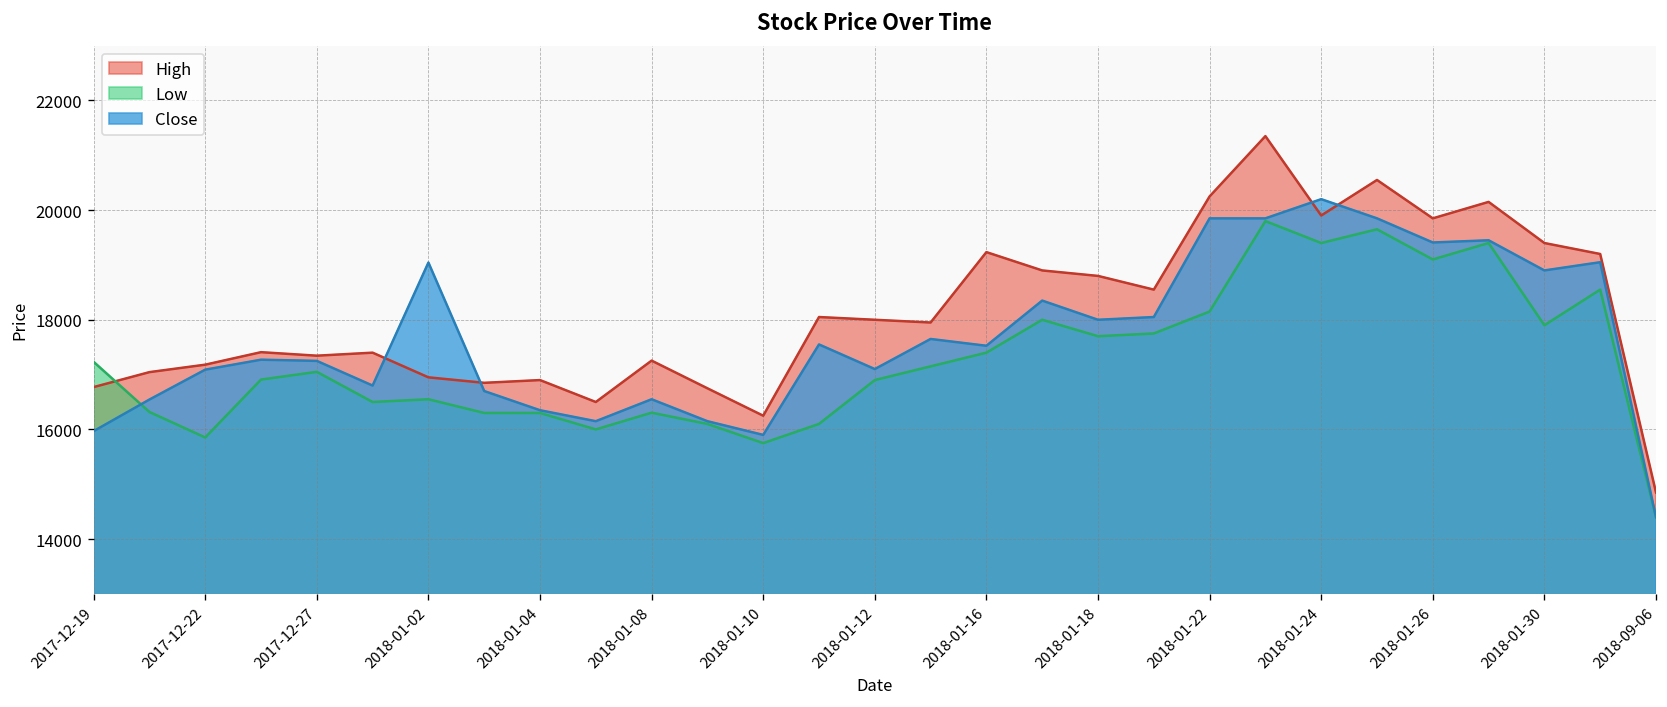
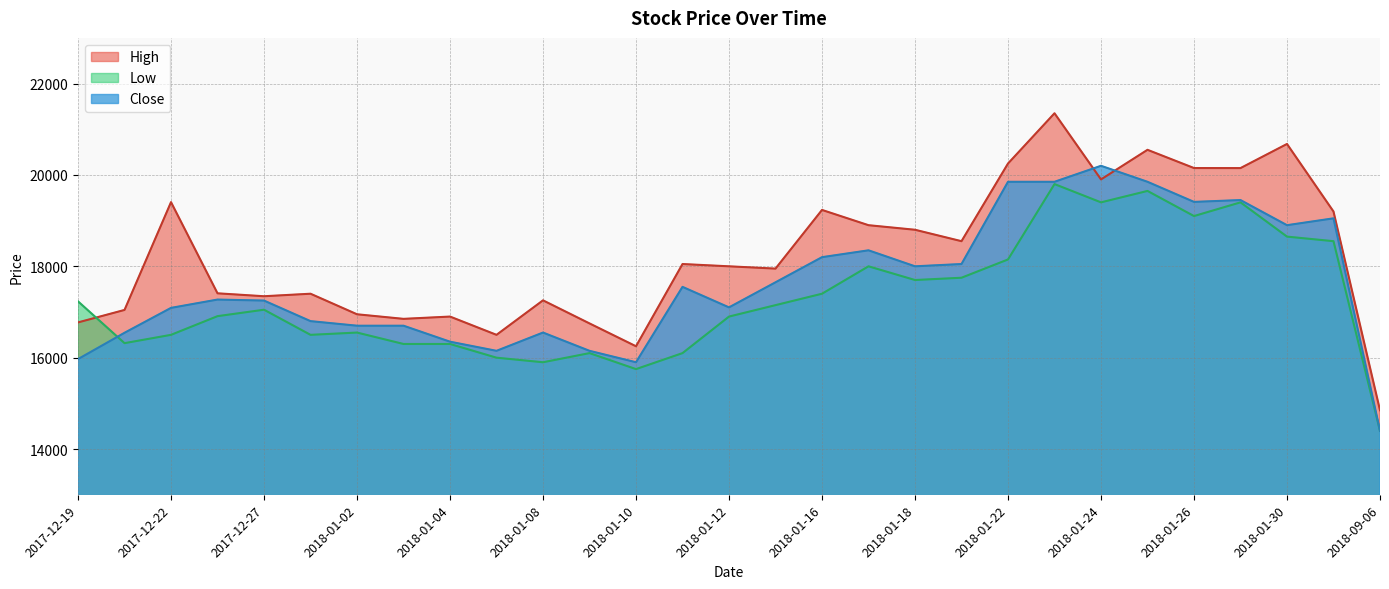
  {
    "High": {
      "2017-12-19": 16800,
-     "2017-12-22": 17200,
+     "2017-12-22": 19400,
      "2017-12-27": 17300,
      "2018-01-02": 17000,
      "2018-01-04": 16900,
      "2018-01-08": 17300,
      "2018-01-10": 16300,
      "2018-01-12": 18000,
      "2018-01-16": 19200,
      "2018-01-18": 18800,
      "2018-01-22": 20300,
      "2018-01-24": 19900,
-     "2018-01-26": 19900,
-     "2018-01-30": 19400,
+     "2018-01-26": 20200,
+     "2018-01-30": 20700,
      "2018-09-06": 14900
    },
    "Low": {
      "2017-12-19": 17200,
-     "2017-12-22": 15900,
+     "2017-12-22": 16500,
      "2017-12-27": 17100,
      "2018-01-02": 16600,
-     "2018-01-08": 16300,
+     "2018-01-08": 15900,
      "2018-01-10": 15800,
      "2018-01-12": 16900,
      "2018-01-16": 17400,
      "2018-01-18": 17700,
      "2018-01-22": 18200,
      "2018-01-24": 19400,
      "2018-01-26": 19100,
-     "2018-01-30": 17900
+     "2018-01-30": 18700
    },
    "Close": {
      "2017-12-19": 16000,
      "2017-12-22": 17100,
      "2017-12-27": 17300,
-     "2018-01-02": 19000,
+     "2018-01-02": 16700,
      "2018-01-08": 16600,
      "2018-01-10": 15900,
      "2018-01-12": 17100,
-     "2018-01-16": 17500,
+     "2018-01-16": 18200,
      "2018-01-18": 18000,
      "2018-01-22": 19900,
      "2018-01-24": 20200,
      "2018-01-26": 19400,
      "2018-01-30": 18900
    }
  }
